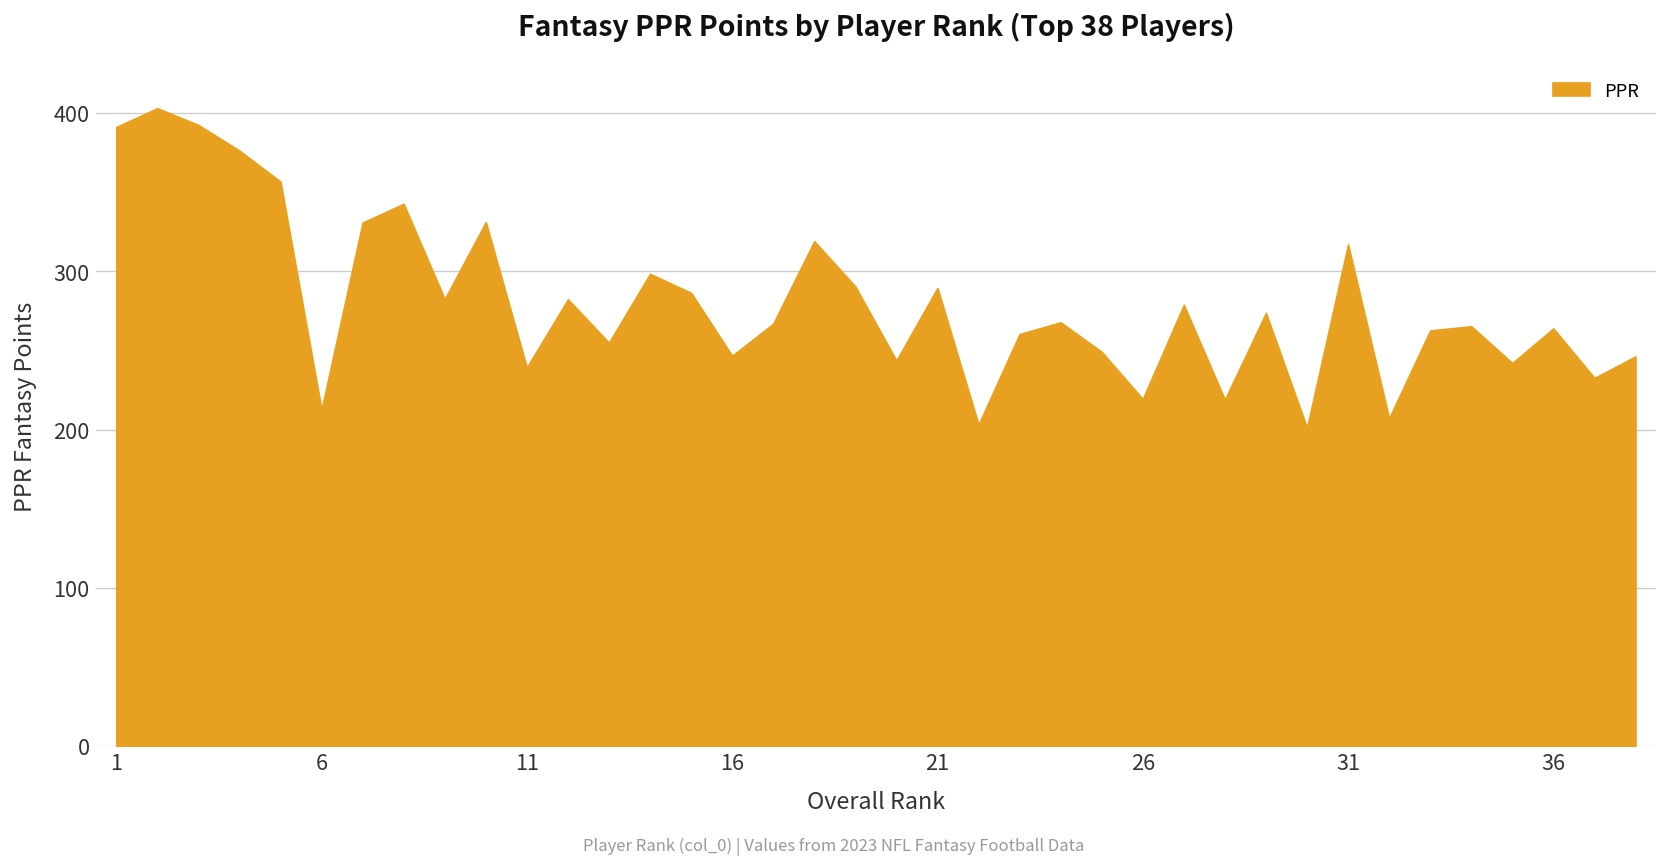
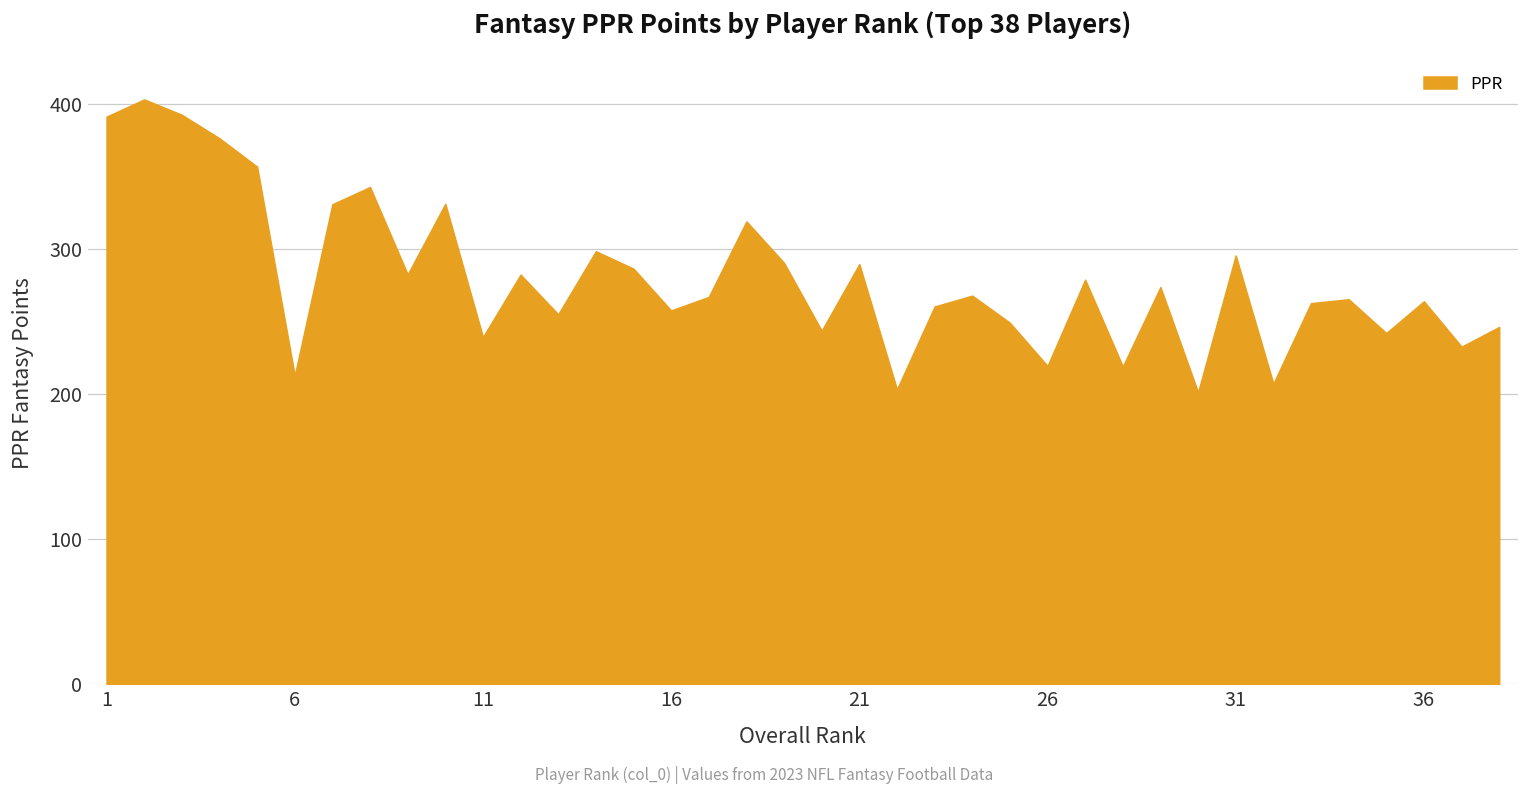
  {
    "1": 391,
    "6": 213,
    "11": 239,
-   "16": 247,
+   "16": 258,
    "21": 290,
    "26": 219,
-   "31": 317,
+   "31": 296,
    "36": 264
  }
